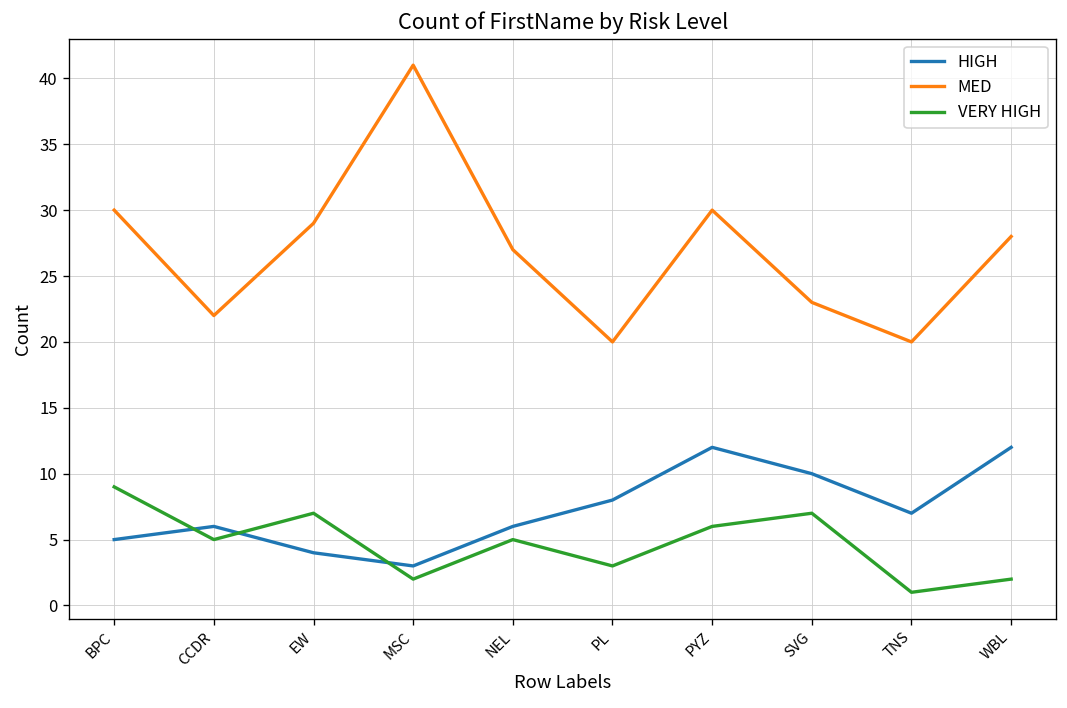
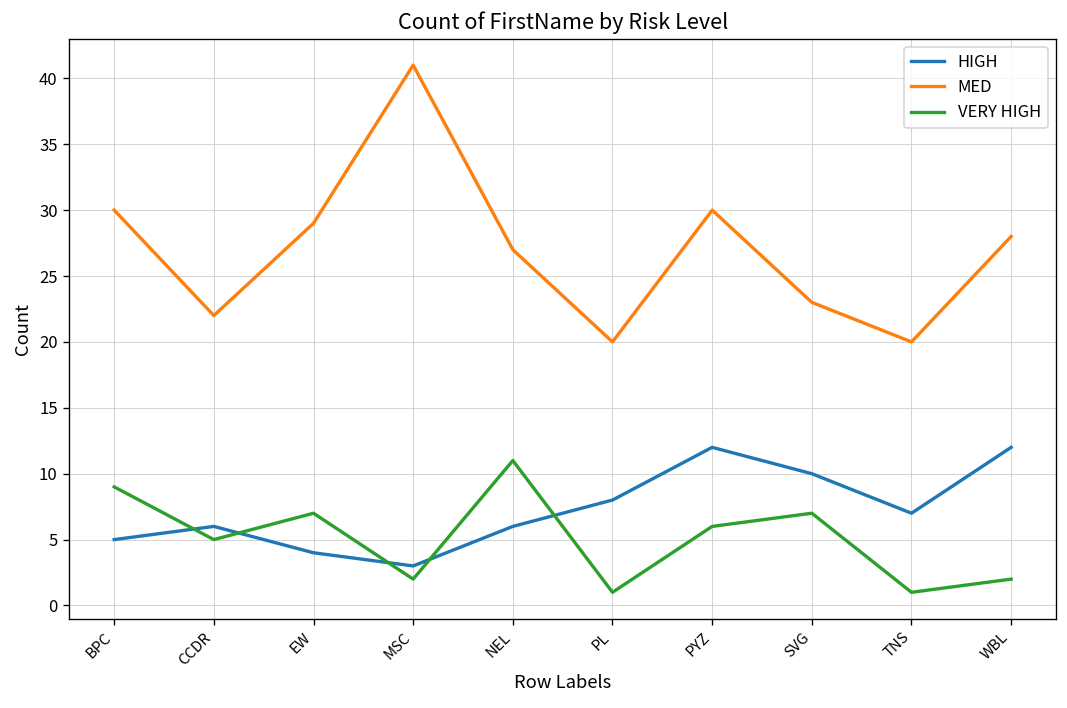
  {
    "HIGH": {
      "BPC": 5,
      "CCDR": 6,
      "EW": 4,
      "MSC": 3,
      "NEL": 6,
      "PL": 8,
      "PYZ": 12,
      "SVG": 10,
      "TNS": 7,
      "WBL": 12
    },
    "MED": {
      "BPC": 30,
      "CCDR": 22,
      "EW": 29,
      "MSC": 41,
      "NEL": 27,
      "PL": 20,
      "PYZ": 30,
      "SVG": 23,
      "TNS": 20,
      "WBL": 28
    },
    "VERY HIGH": {
      "BPC": 9,
      "CCDR": 5,
      "EW": 7,
      "MSC": 2,
-     "NEL": 5,
-     "PL": 3,
+     "NEL": 11,
+     "PL": 1,
      "PYZ": 6,
      "SVG": 7,
      "TNS": 1,
      "WBL": 2
    }
  }
